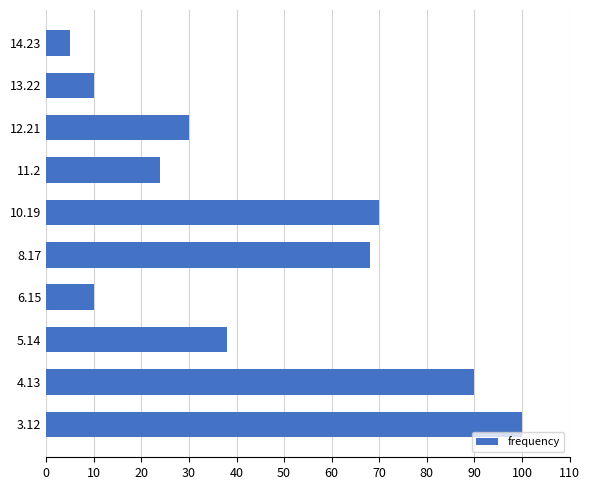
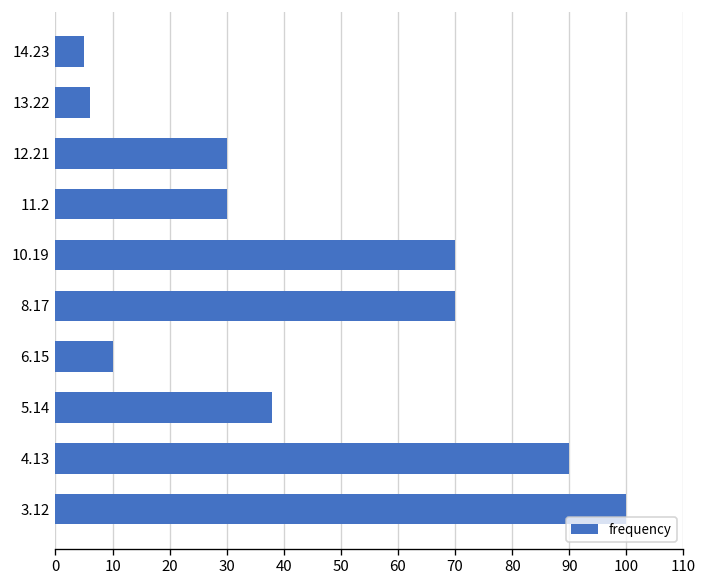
  {
    "14.23": 5,
-   "13.22": 10,
+   "13.22": 6,
    "12.21": 30,
-   "11.2": 24,
+   "11.2": 30,
    "10.19": 70,
-   "8.17": 68,
+   "8.17": 70,
    "6.15": 10,
    "5.14": 38,
    "4.13": 90,
    "3.12": 100
  }
